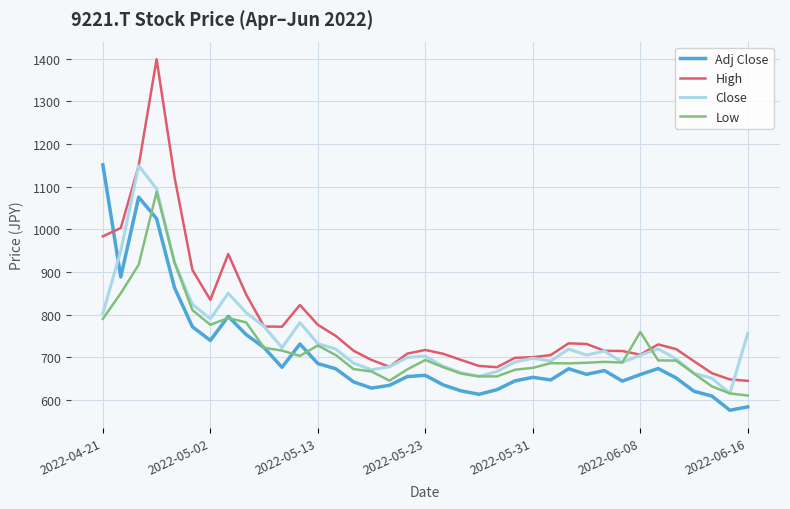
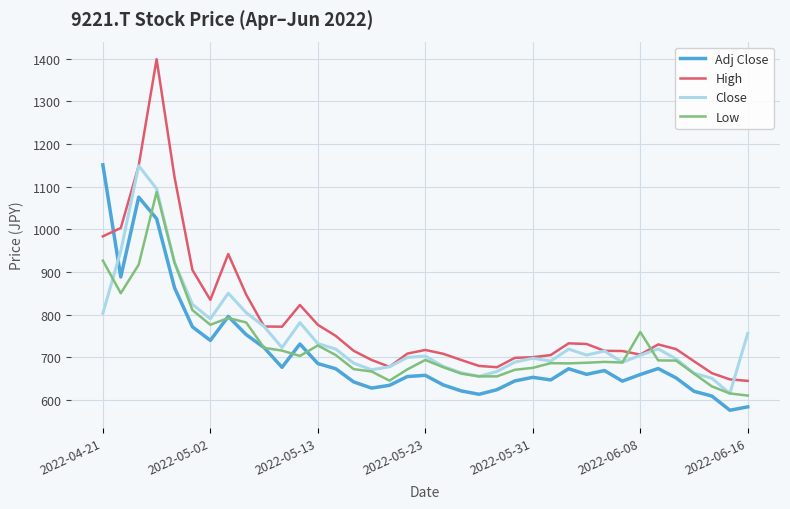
  {
    "Adj Close": {
      "2022-04-21": 1150,
      "2022-05-02": 740,
      "2022-05-13": 690,
      "2022-05-23": 660,
      "2022-05-31": 650,
      "2022-06-08": 660,
      "2022-06-16": 580
    },
    "High": {
      "2022-04-21": 980,
      "2022-05-02": 830,
      "2022-05-13": 780,
      "2022-05-23": 720,
      "2022-06-16": 640
    },
    "Close": {
      "2022-04-21": 800,
      "2022-05-02": 790,
      "2022-05-23": 700,
      "2022-06-16": 760
    },
    "Low": {
-     "2022-04-21": 790,
+     "2022-04-21": 930,
      "2022-05-02": 780,
      "2022-05-23": 690,
      "2022-05-31": 680,
      "2022-06-08": 760,
      "2022-06-16": 610
    }
  }
